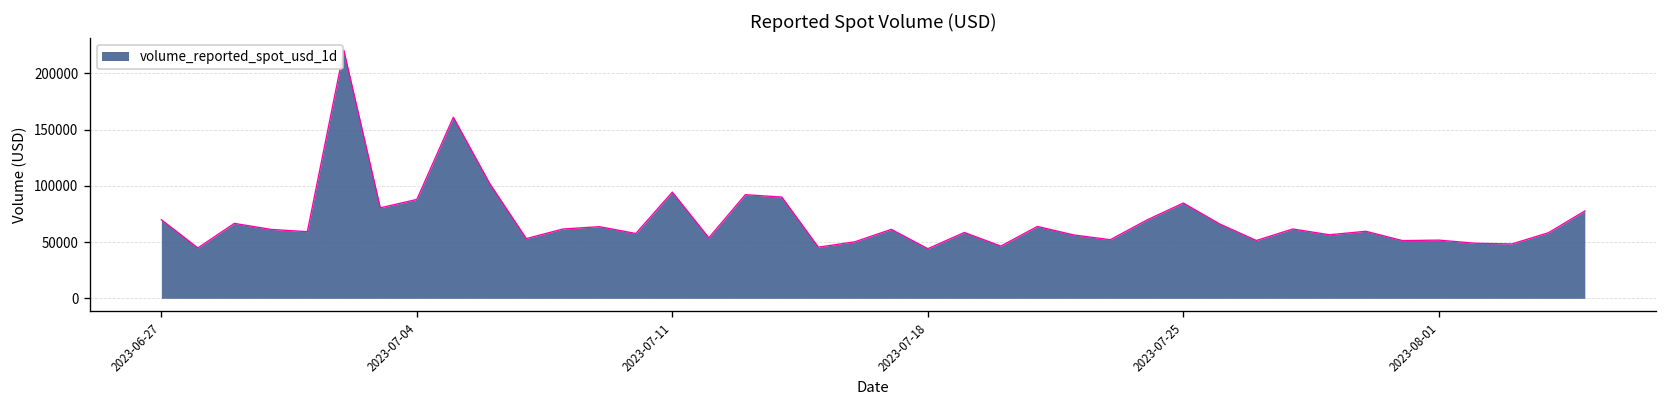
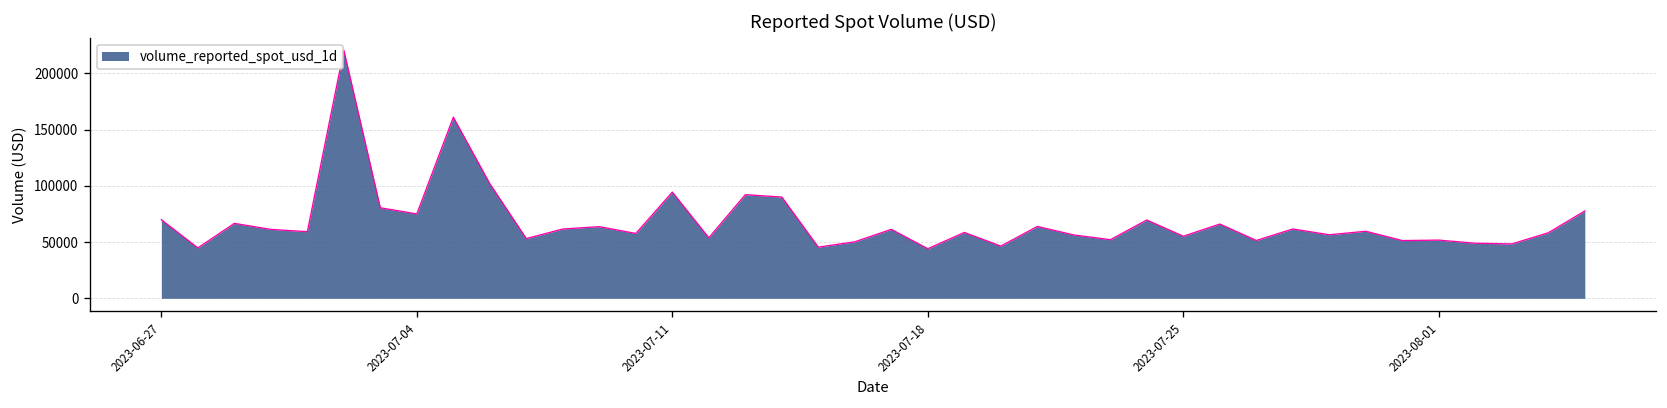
  {
    "2023-06-27": 70000,
-   "2023-07-04": 90000,
+   "2023-07-04": 80000,
    "2023-07-11": 90000,
    "2023-07-18": 40000,
-   "2023-07-25": 80000,
+   "2023-07-25": 60000,
    "2023-08-01": 50000
  }
